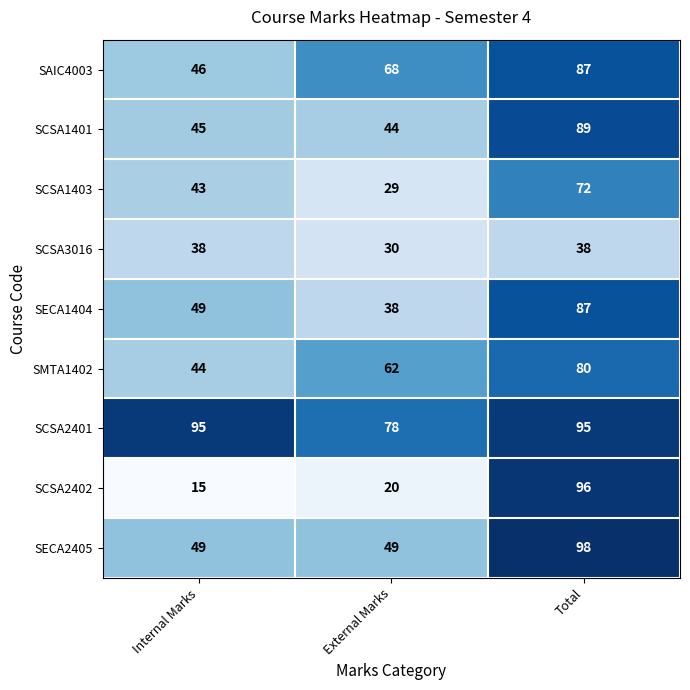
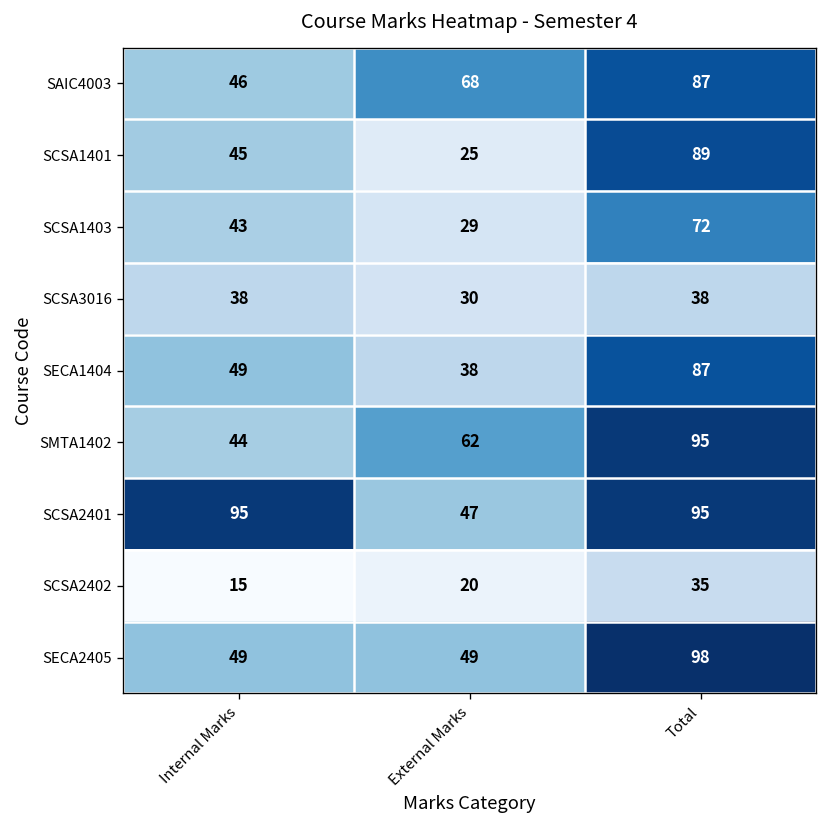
  {
    "SAIC4003": {
      "Internal Marks": 46,
      "External Marks": 68,
      "Total": 87
    },
    "SCSA1401": {
      "Internal Marks": 45,
-     "External Marks": 44,
+     "External Marks": 25,
      "Total": 89
    },
    "SCSA1403": {
      "Internal Marks": 43,
      "External Marks": 29,
      "Total": 72
    },
    "SCSA3016": {
      "Internal Marks": 38,
      "External Marks": 30,
      "Total": 38
    },
    "SECA1404": {
      "Internal Marks": 49,
      "External Marks": 38,
      "Total": 87
    },
    "SMTA1402": {
      "Internal Marks": 44,
      "External Marks": 62,
-     "Total": 80
+     "Total": 95
    },
    "SCSA2401": {
      "Internal Marks": 95,
-     "External Marks": 78,
+     "External Marks": 47,
      "Total": 95
    },
    "SCSA2402": {
      "Internal Marks": 15,
      "External Marks": 20,
-     "Total": 96
+     "Total": 35
    },
    "SECA2405": {
      "Internal Marks": 49,
      "External Marks": 49,
      "Total": 98
    }
  }
